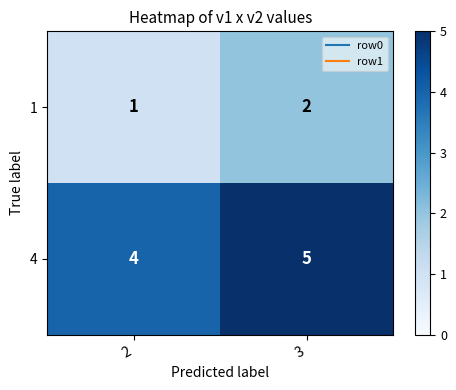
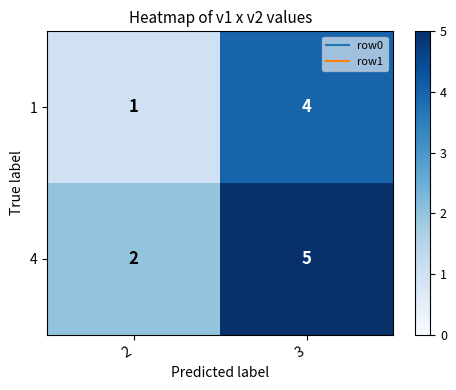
  {
    "1": {
      "2": 1,
-     "3": 2
+     "3": 4
    },
    "4": {
-     "2": 4,
+     "2": 2,
      "3": 5
    }
  }
